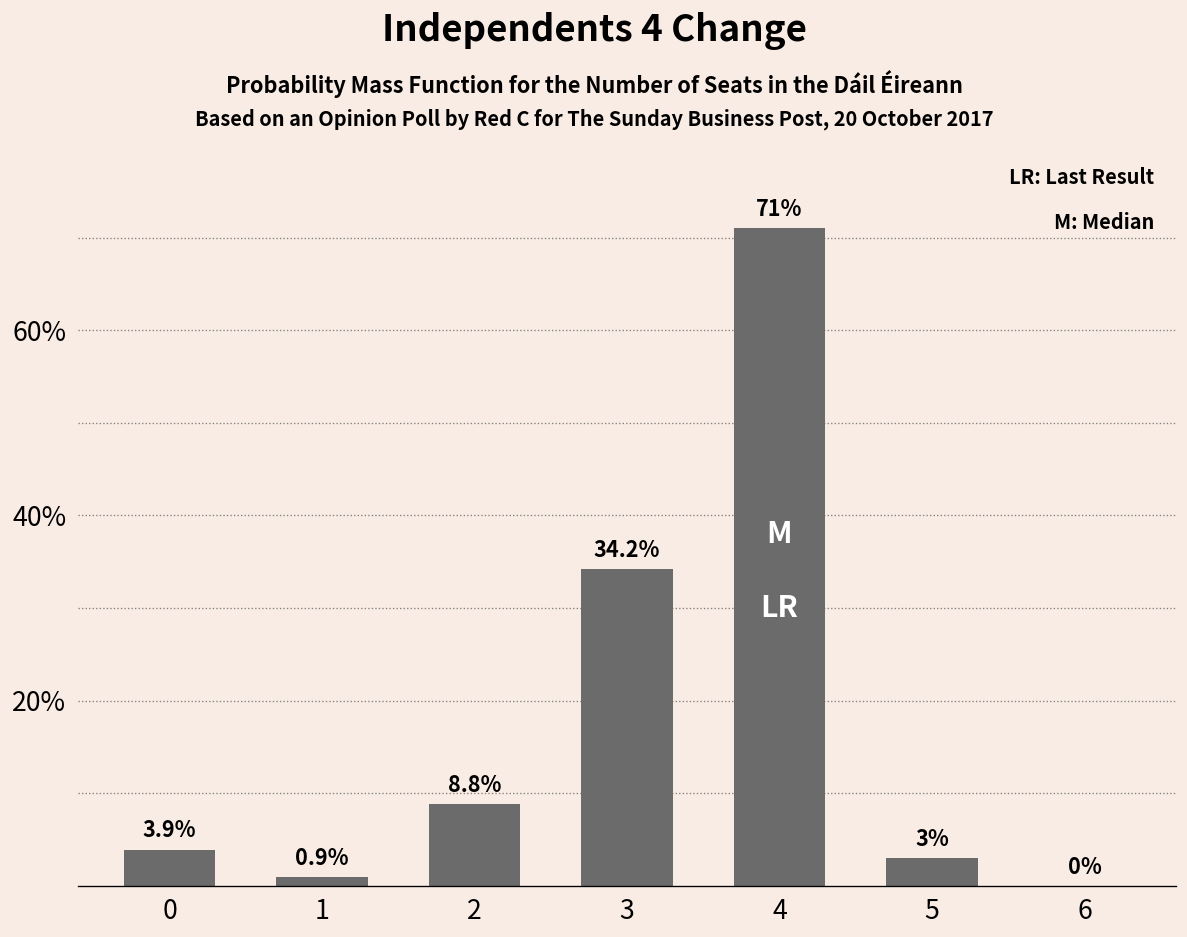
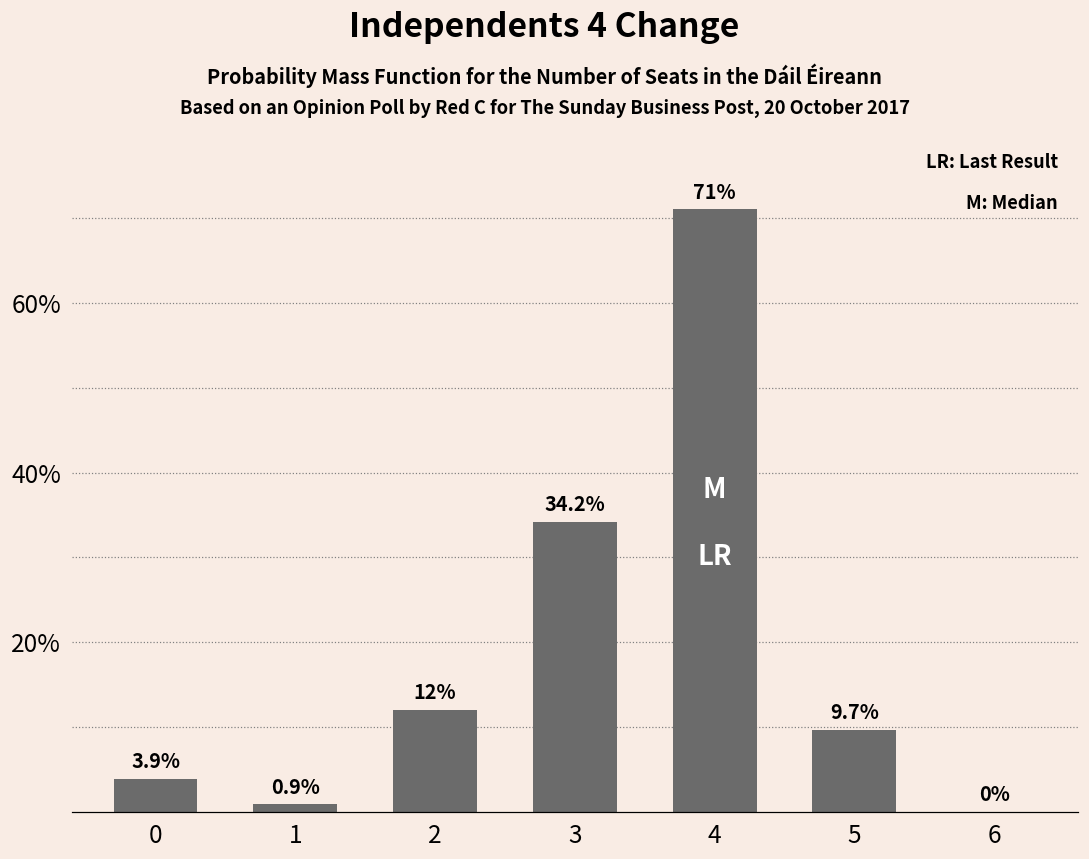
  {
    "0": "3.9%",
    "1": "0.9%",
-   "2": "8.8%",
+   "2": "12%",
    "3": "34.2%",
    "4": "71%",
-   "5": "3%",
+   "5": "9.7%",
    "6": "0%"
  }
